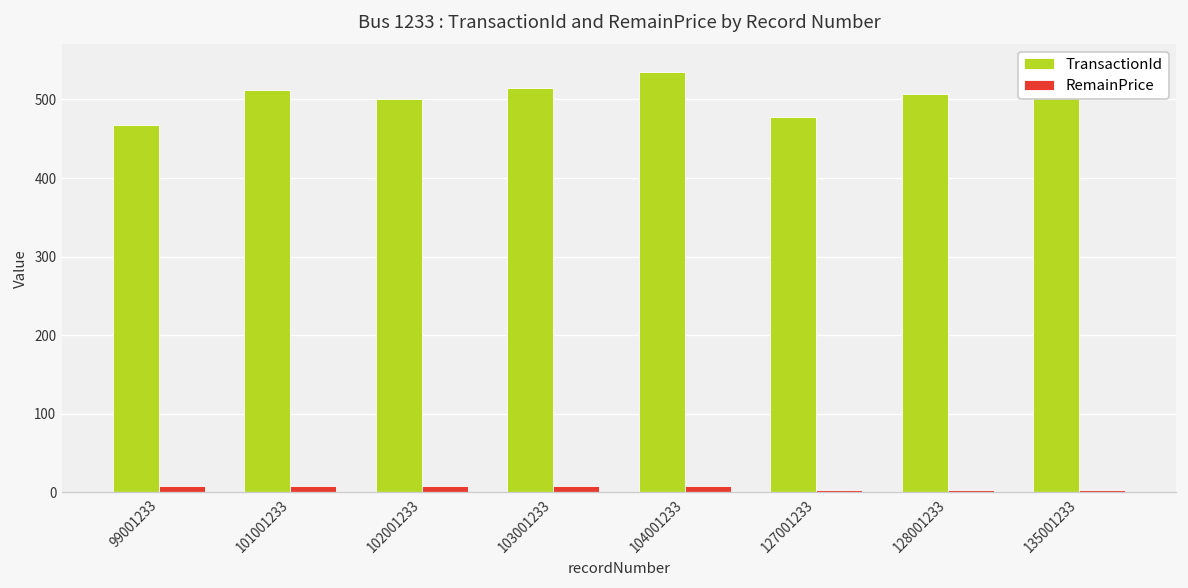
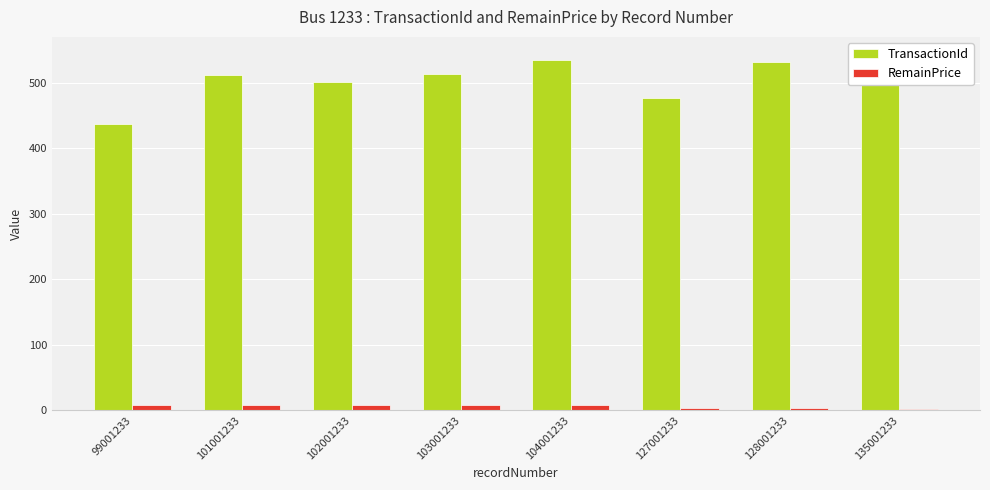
  {
    "TransactionId": {
-     "99001233": 470,
+     "99001233": 440,
      "101001233": 510,
      "102001233": 500,
      "103001233": 510,
      "104001233": 540,
      "127001233": 480,
-     "128001233": 510
+     "128001233": 530
    },
    "RemainPrice": {
      "99001233": 10,
      "101001233": 10,
      "102001233": 10,
      "103001233": 10,
      "104001233": 10
    }
  }
